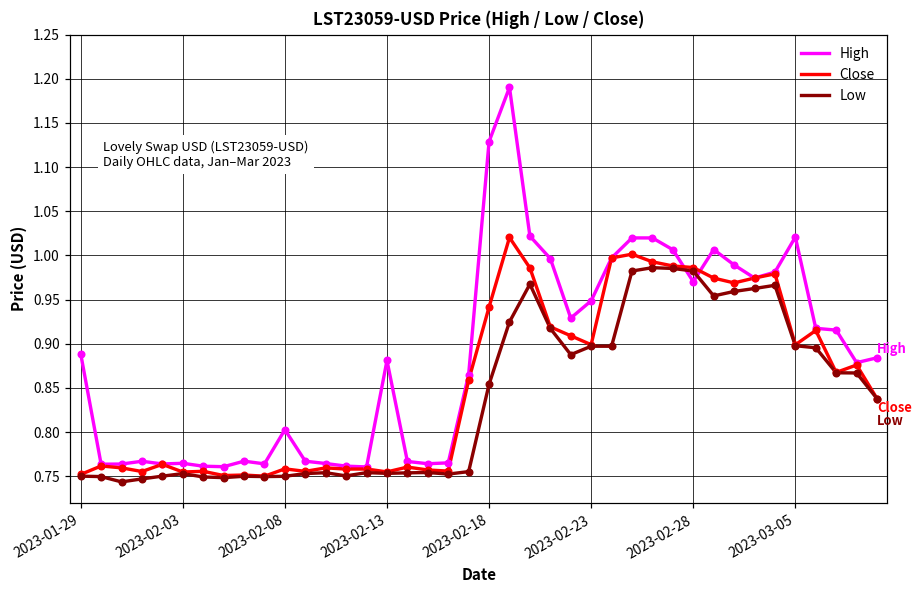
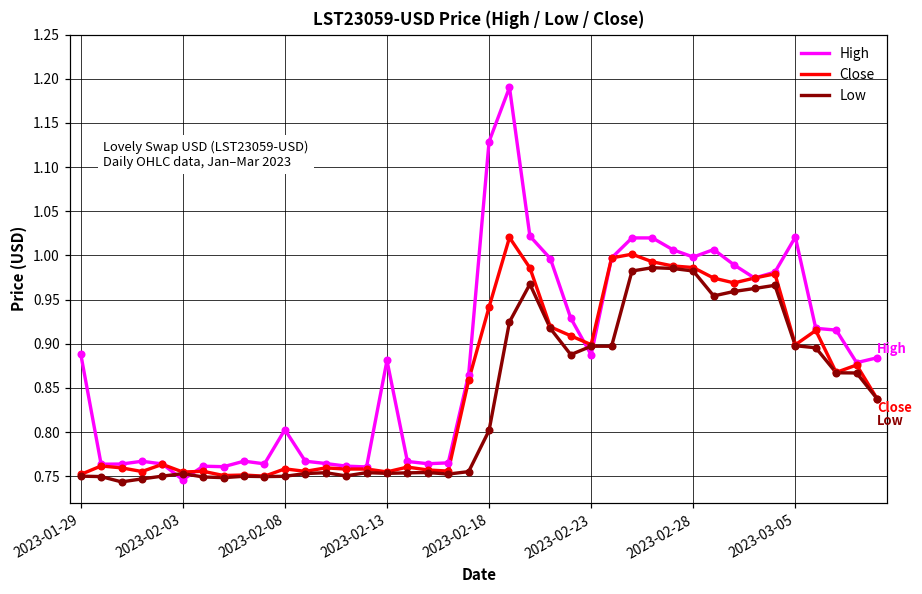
  {
    "High": {
      "2023-01-29": 0.89,
-     "2023-02-03": 0.76,
+     "2023-02-03": 0.75,
      "2023-02-08": 0.80,
      "2023-02-13": 0.88,
      "2023-02-18": 1.13,
-     "2023-02-23": 0.95,
-     "2023-02-28": 0.97,
+     "2023-02-23": 0.89,
+     "2023-02-28": 1.00,
      "2023-03-05": 1.02
    },
    "Close": {
      "2023-02-08": 0.76,
      "2023-02-18": 0.94,
      "2023-02-28": 0.99
    },
    "Low": {
      "2023-02-08": 0.75,
-     "2023-02-18": 0.85,
+     "2023-02-18": 0.80,
      "2023-02-28": 0.98
    }
  }
